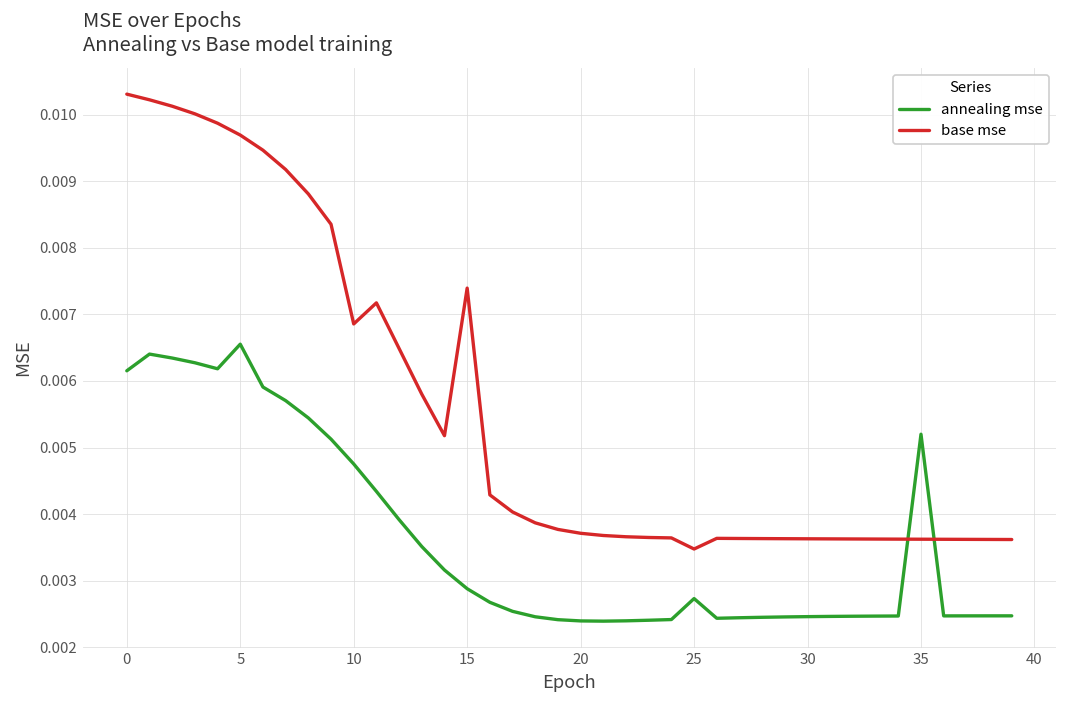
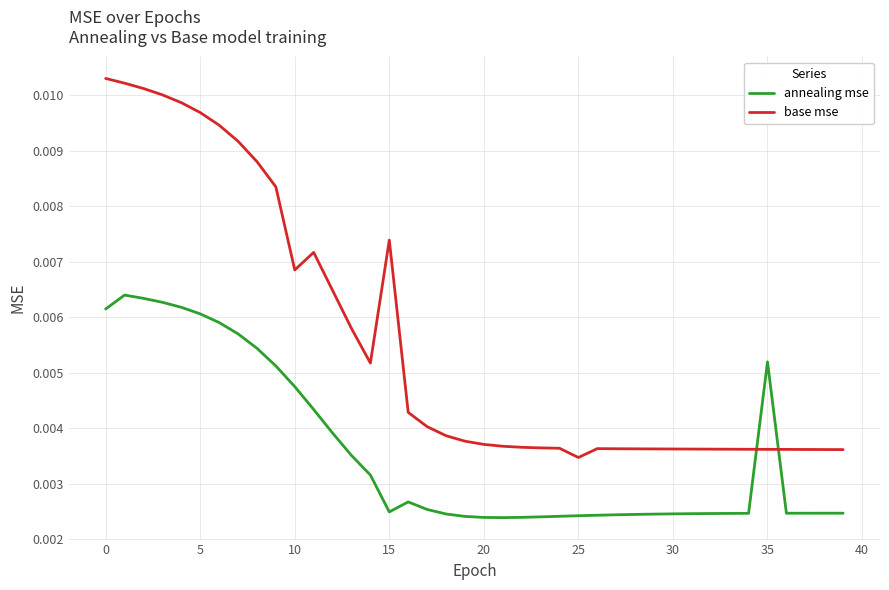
  {
    "annealing mse": {
      "0": 0.0062,
-     "5": 0.0066,
+     "5": 0.0061,
      "10": 0.0048,
-     "15": 0.0029,
+     "15": 0.0025,
      "20": 0.0024,
-     "25": 0.0027,
+     "25": 0.0024,
      "30": 0.0025,
      "35": 0.0052
    },
    "base mse": {
      "0": 0.0103,
      "5": 0.0097,
      "10": 0.0069,
      "15": 0.0074,
      "20": 0.0037,
      "25": 0.0035,
      "30": 0.0036,
      "35": 0.0036
    }
  }
